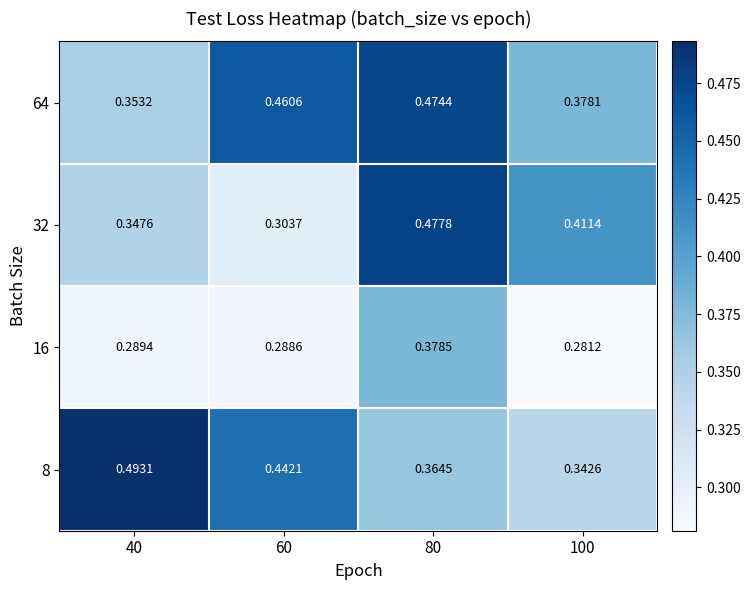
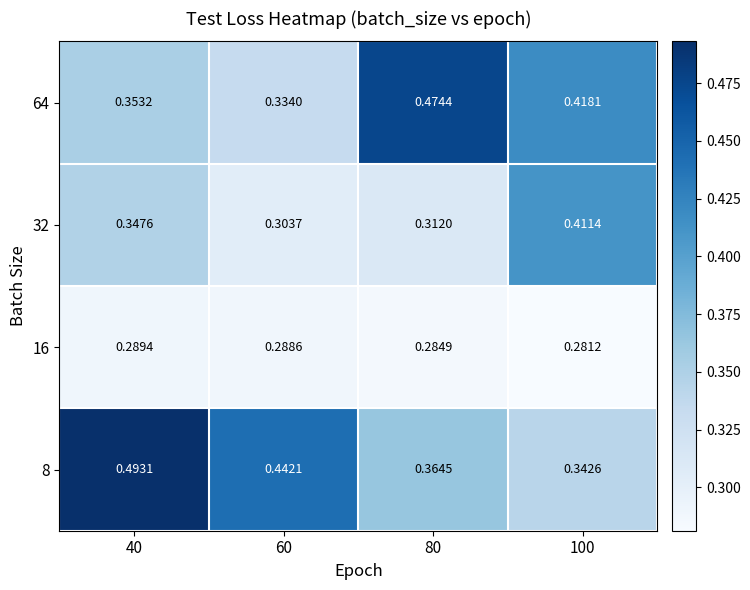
  {
    "64": {
      "40": 0.3532,
-     "60": 0.4606,
+     "60": 0.3340,
      "80": 0.4744,
-     "100": 0.3781
+     "100": 0.4181
    },
    "32": {
      "40": 0.3476,
      "60": 0.3037,
-     "80": 0.4778,
+     "80": 0.3120,
      "100": 0.4114
    },
    "16": {
      "40": 0.2894,
      "60": 0.2886,
-     "80": 0.3785,
+     "80": 0.2849,
      "100": 0.2812
    },
    "8": {
      "40": 0.4931,
      "60": 0.4421,
      "80": 0.3645,
      "100": 0.3426
    }
  }
